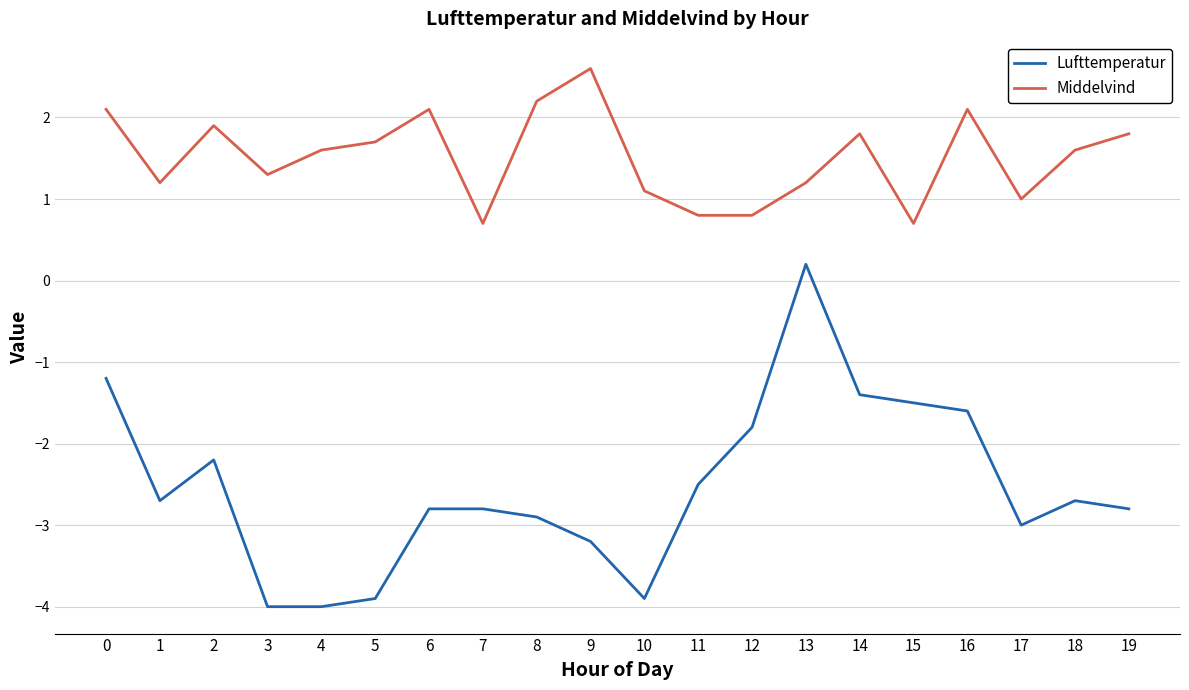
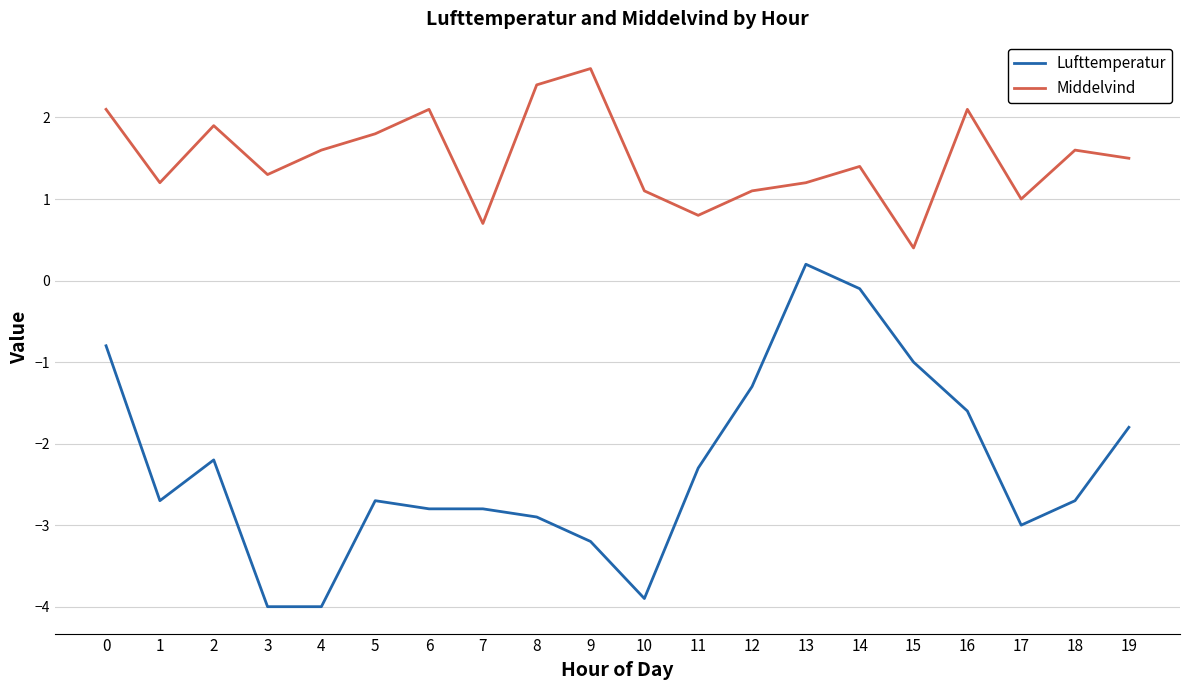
  {
    "Lufttemperatur": {
-     "0": -1.2,
+     "0": -0.8,
      "1": -2.7,
      "2": -2.2,
      "3": -4.0,
      "4": -4.0,
-     "5": -3.9,
+     "5": -2.7,
      "6": -2.8,
      "7": -2.8,
      "8": -2.9,
      "9": -3.2,
      "10": -3.9,
-     "11": -2.5,
-     "12": -1.8,
+     "11": -2.3,
+     "12": -1.3,
      "13": 0.2,
-     "14": -1.4,
-     "15": -1.5,
+     "14": -0.1,
+     "15": -1.0,
      "16": -1.6,
      "17": -3.0,
      "18": -2.7,
-     "19": -2.8
+     "19": -1.8
    },
    "Middelvind": {
      "0": 2.1,
      "1": 1.2,
      "2": 1.9,
      "3": 1.3,
      "4": 1.6,
-     "5": 1.7,
+     "5": 1.8,
      "6": 2.1,
      "7": 0.7,
-     "8": 2.2,
+     "8": 2.4,
      "9": 2.6,
      "10": 1.1,
      "11": 0.8,
-     "12": 0.8,
+     "12": 1.1,
      "13": 1.2,
-     "14": 1.8,
-     "15": 0.7,
+     "14": 1.4,
+     "15": 0.4,
      "16": 2.1,
      "17": 1.0,
      "18": 1.6,
-     "19": 1.8
+     "19": 1.5
    }
  }
